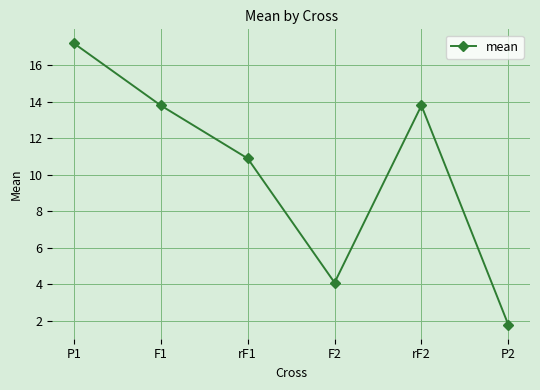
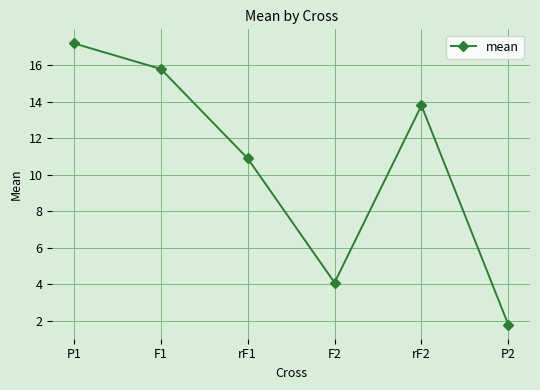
  {
    "P1": 17.2,
-   "F1": 13.8,
+   "F1": 15.8,
    "rF1": 10.9,
    "F2": 4.1,
    "rF2": 13.8,
    "P2": 1.8
  }
